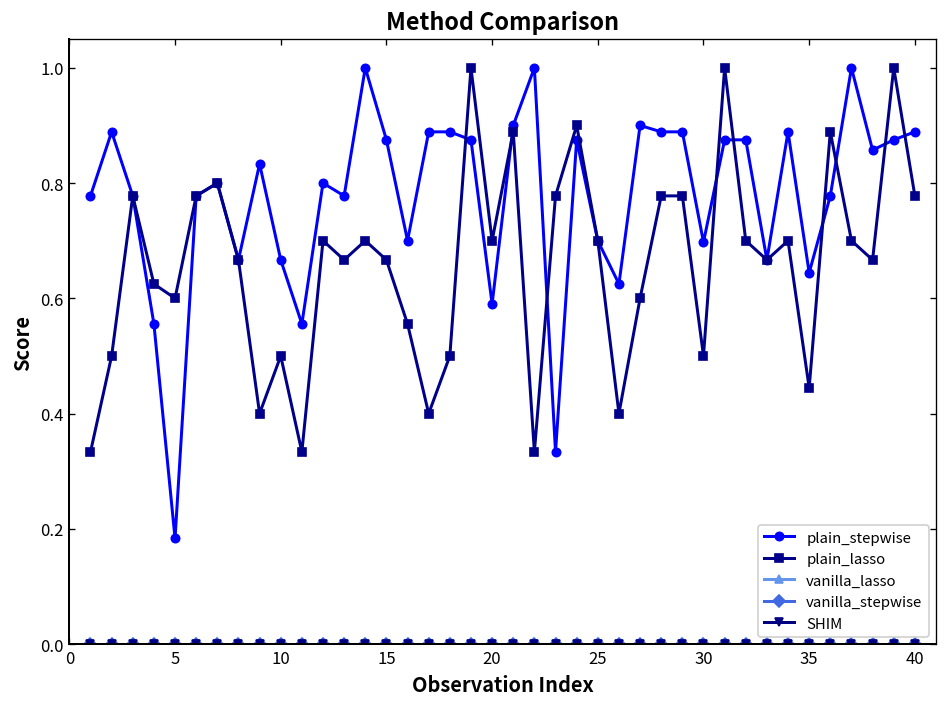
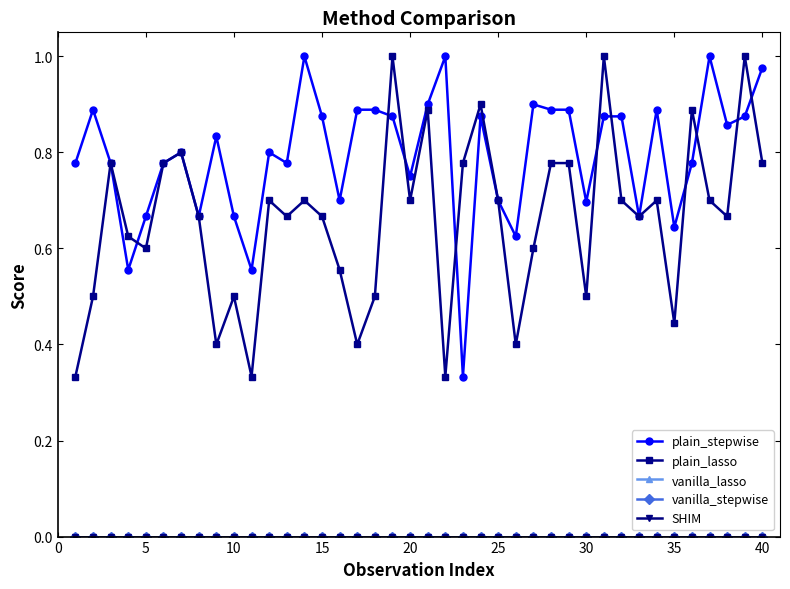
  {
    "plain_stepwise": {
-     "5": 0.18,
+     "5": 0.67,
      "10": 0.67,
      "15": 0.88,
-     "20": 0.59,
+     "20": 0.75,
      "30": 0.70,
      "35": 0.64,
-     "40": 0.89
+     "40": 0.98
    }
  }
